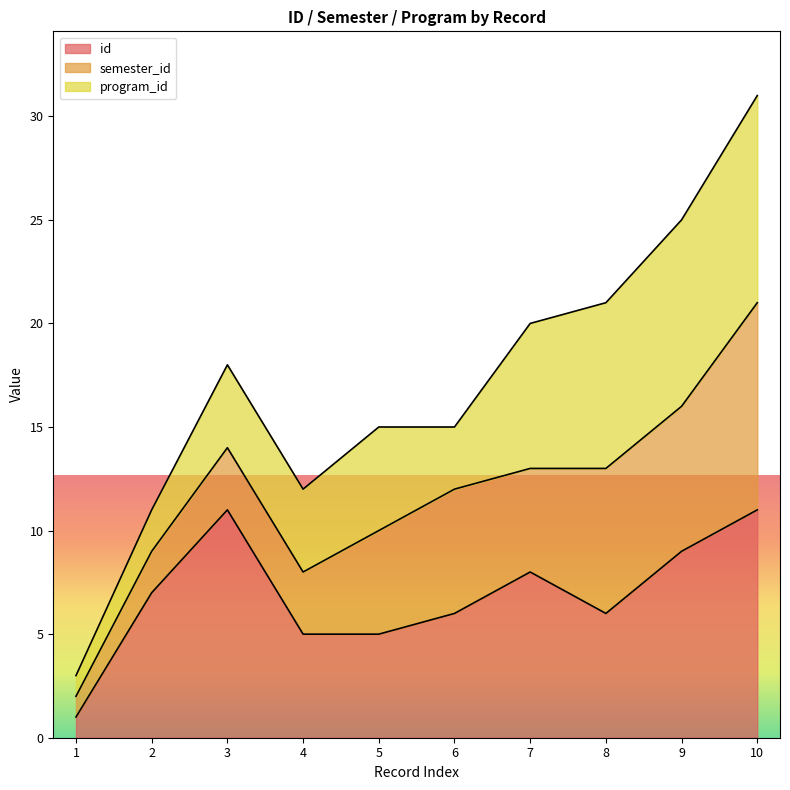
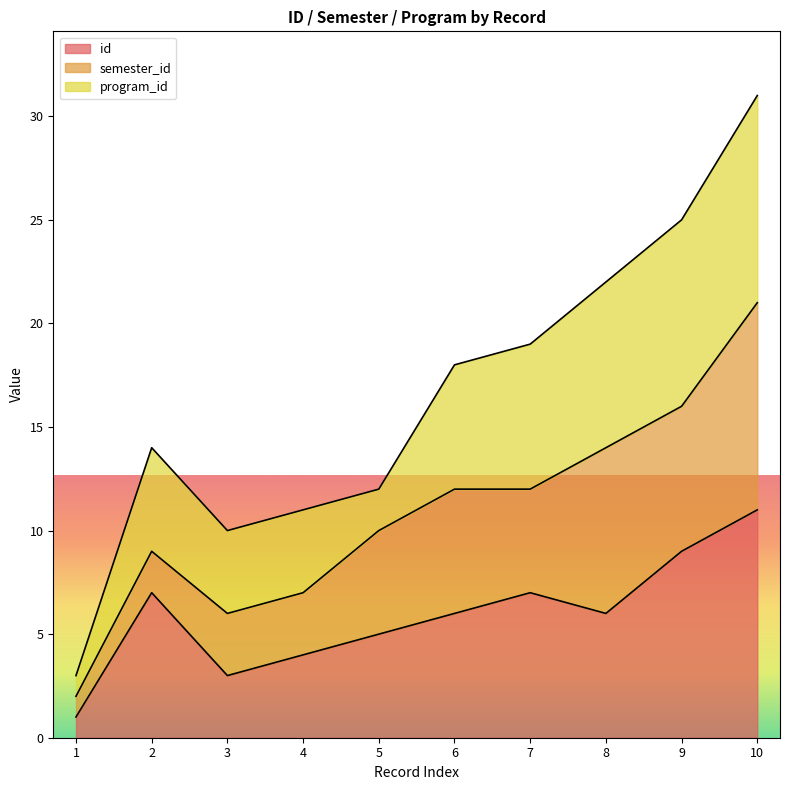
  {
    "id": {
      "1": 1,
      "2": 7,
-     "3": 11,
-     "4": 5,
+     "3": 3,
+     "4": 4,
      "5": 5,
      "6": 6,
-     "7": 8,
+     "7": 7,
      "8": 6,
      "9": 9,
      "10": 11
    },
    "semester_id": {
      "1": 1,
      "2": 2,
      "3": 3,
      "4": 3,
      "5": 5,
      "6": 6,
      "7": 5,
-     "8": 7,
+     "8": 8,
      "9": 7,
      "10": 10
    },
    "program_id": {
      "1": 1,
-     "2": 2,
+     "2": 5,
      "3": 4,
      "4": 4,
-     "5": 5,
-     "6": 3,
+     "5": 2,
+     "6": 6,
      "7": 7,
      "8": 8,
      "9": 9,
      "10": 10
    }
  }
